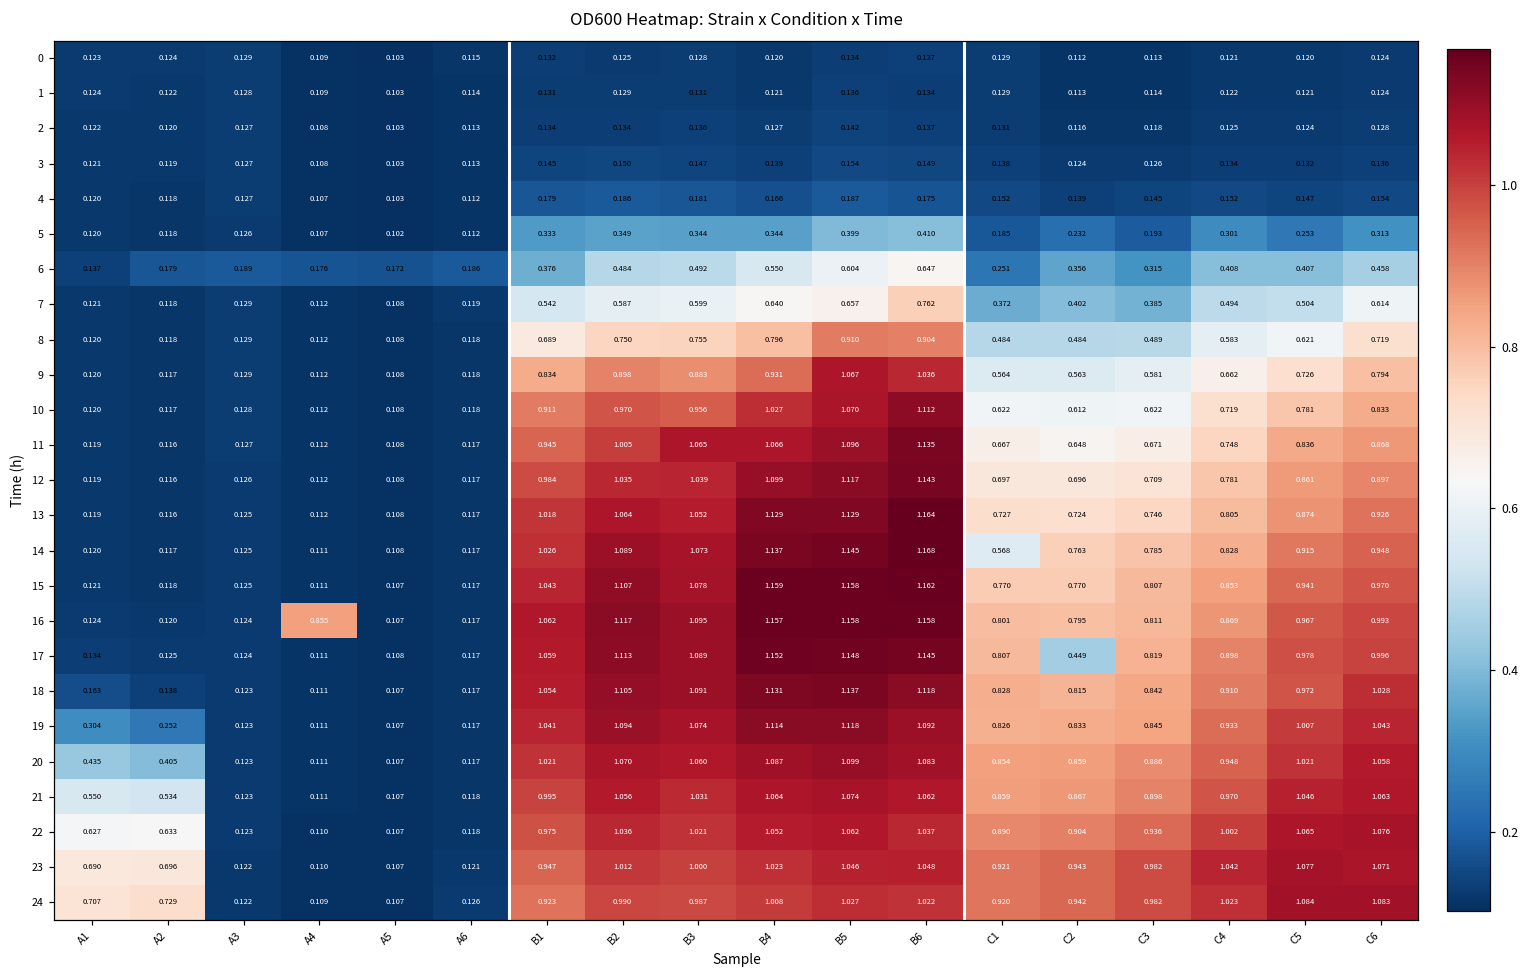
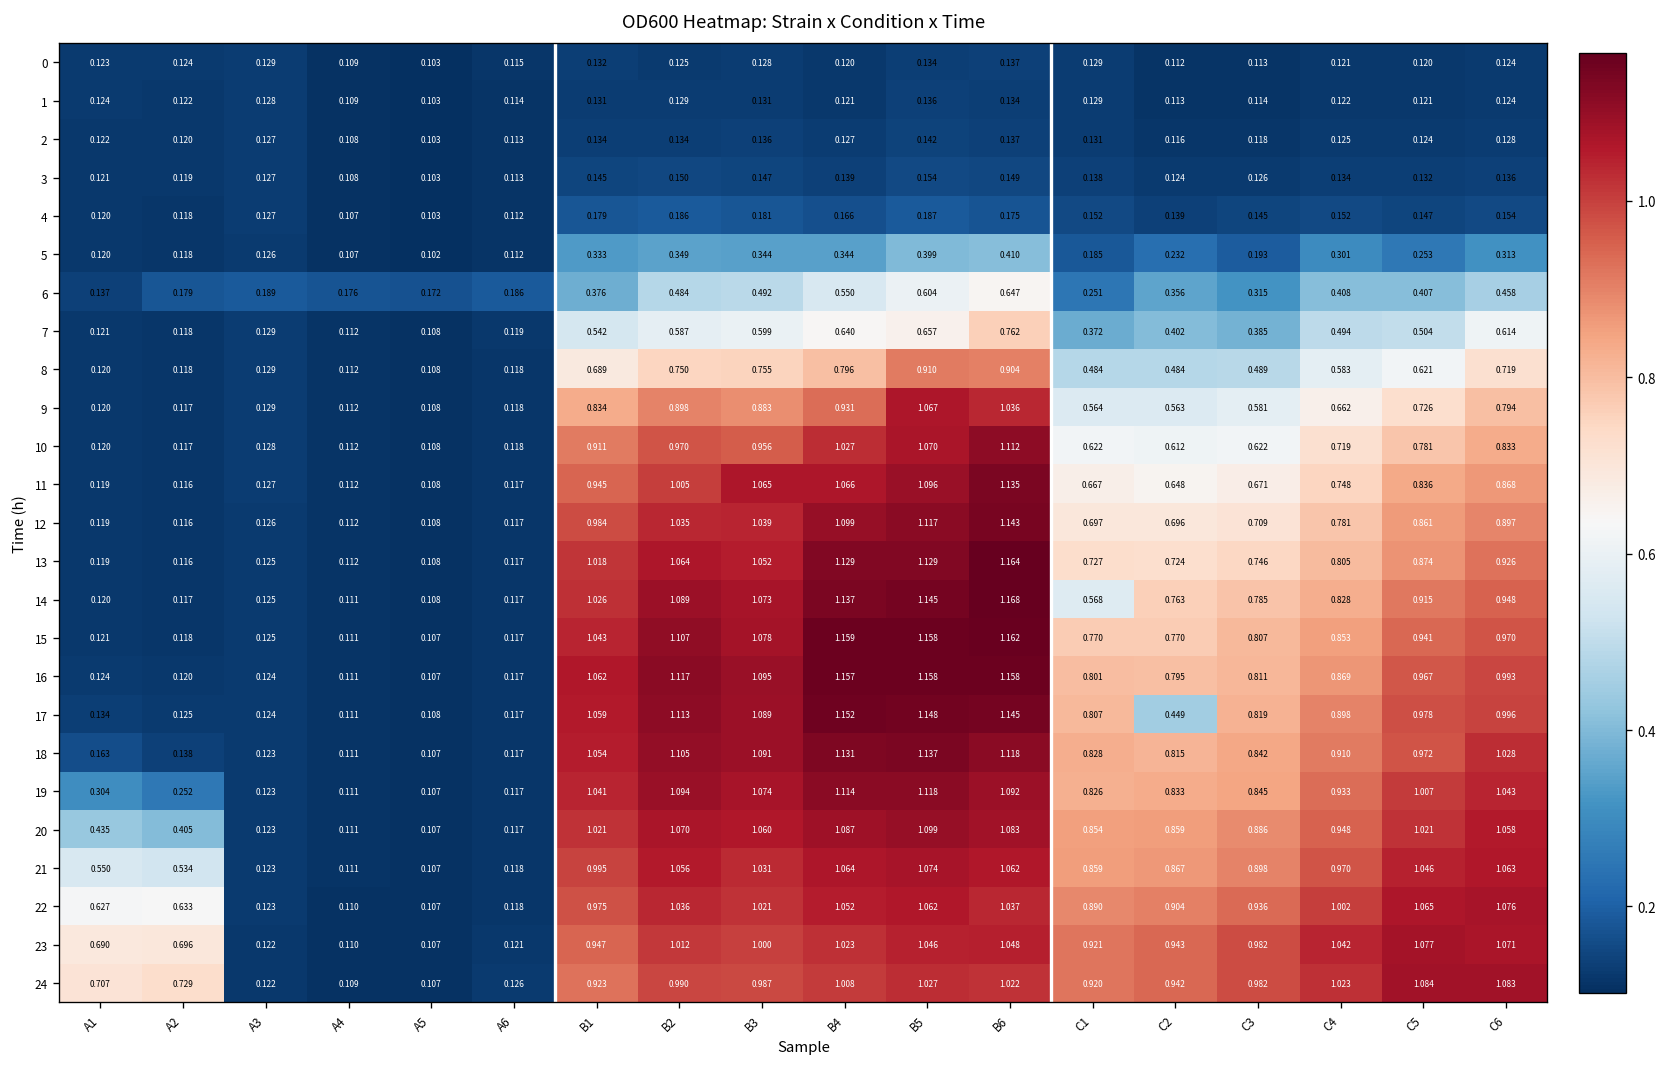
  {
    "16": {
      "A1": 0.124,
      "A2": 0.120,
      "A3": 0.124,
-     "A4": 0.855,
+     "A4": 0.111,
      "A5": 0.107,
      "A6": 0.117,
      "B1": 1.062,
      "B2": 1.117,
      "B3": 1.095,
      "B4": 1.157,
      "B5": 1.158,
      "B6": 1.158,
      "C1": 0.801,
      "C2": 0.795,
      "C3": 0.811,
      "C4": 0.869,
      "C5": 0.967,
      "C6": 0.993
    }
  }
